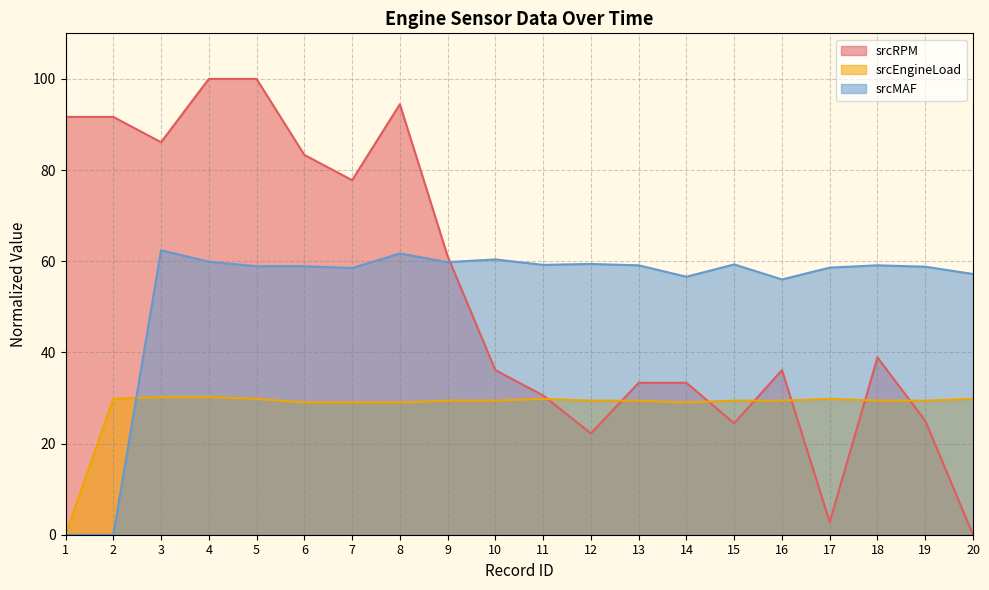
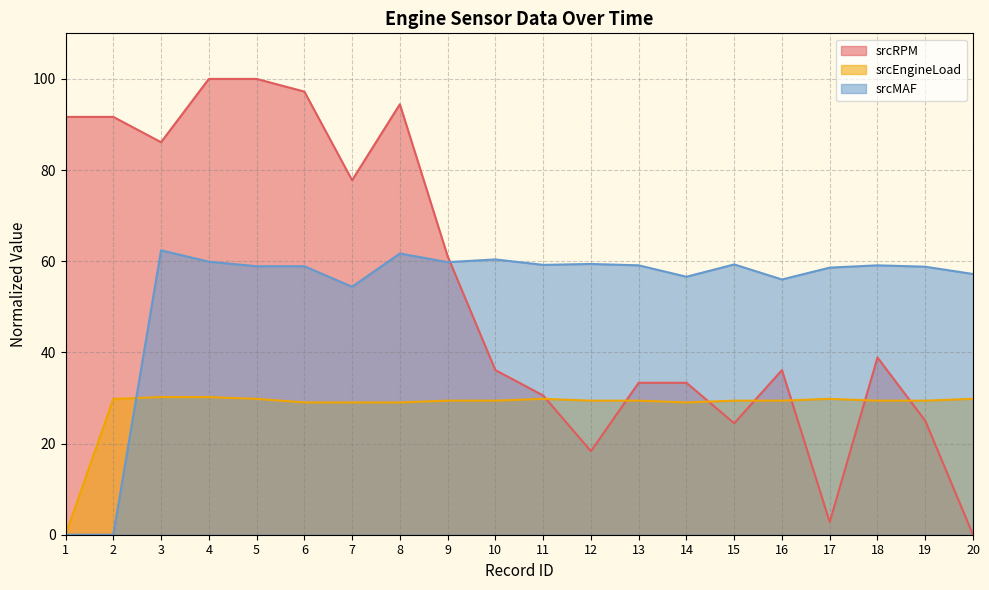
  {
    "srcRPM": {
      "1": 92,
      "2": 92,
      "3": 86,
      "4": 100,
      "5": 100,
-     "6": 83,
+     "6": 97,
      "7": 78,
      "8": 94,
      "9": 61,
      "10": 36,
      "11": 31,
-     "12": 22,
+     "12": 18,
      "13": 33,
      "14": 33,
      "15": 24,
      "16": 36,
      "17": 3,
      "18": 39,
      "19": 25,
      "20": 0
    },
    "srcEngineLoad": {
      "2": 30,
      "3": 30,
      "4": 30,
      "5": 30,
      "6": 29,
      "7": 29,
      "8": 29,
      "9": 29,
      "10": 29,
      "11": 30,
      "12": 29,
      "13": 29,
      "14": 29,
      "15": 29,
      "16": 29,
      "17": 30,
      "18": 29,
      "19": 29,
      "20": 30
    },
    "srcMAF": {
      "2": 0,
      "3": 62,
      "4": 60,
      "5": 59,
      "6": 59,
-     "7": 59,
+     "7": 54,
      "8": 62,
      "9": 60,
      "10": 60,
      "11": 59,
      "12": 59,
      "13": 59,
      "14": 57,
      "15": 59,
      "16": 56,
      "17": 59,
      "18": 59,
      "19": 59,
      "20": 57
    }
  }
